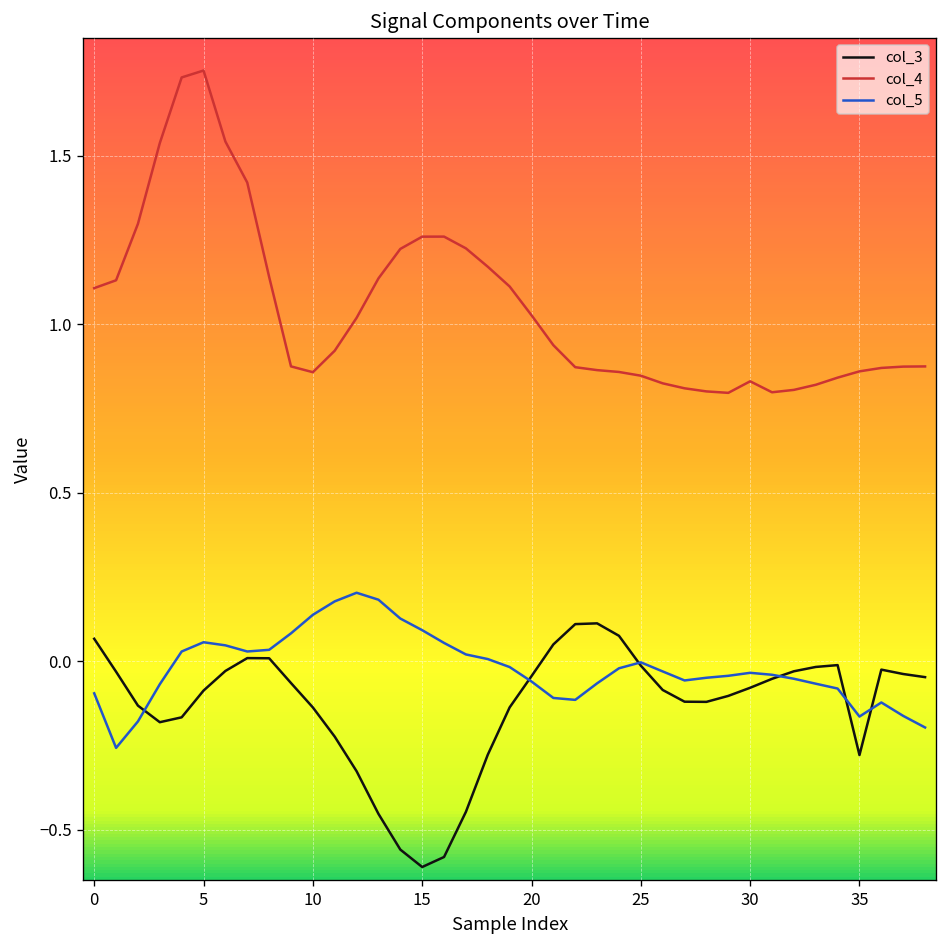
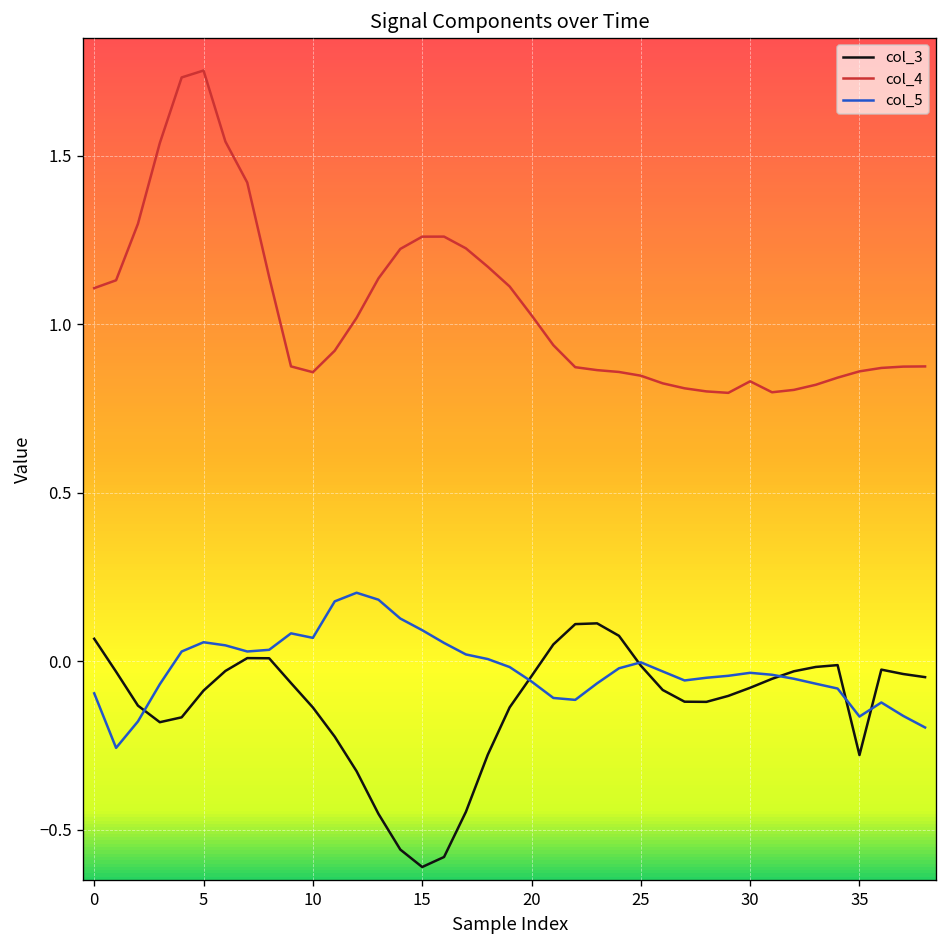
  {
    "col_3": {
      "0": 0.07,
      "5": -0.09,
      "10": -0.14,
      "15": -0.61,
      "20": -0.04,
      "25": -0.01,
      "30": -0.08,
      "35": -0.28
    },
    "col_4": {
      "0": 1.11,
      "5": 1.75,
      "10": 0.86,
      "15": 1.26,
      "20": 1.03,
      "25": 0.85,
      "30": 0.83,
      "35": 0.86
    },
    "col_5": {
      "0": -0.09,
      "5": 0.06,
-     "10": 0.14,
+     "10": 0.07,
      "15": 0.09,
      "20": -0.06,
      "25": 0.00,
      "30": -0.03,
      "35": -0.16
    }
  }
